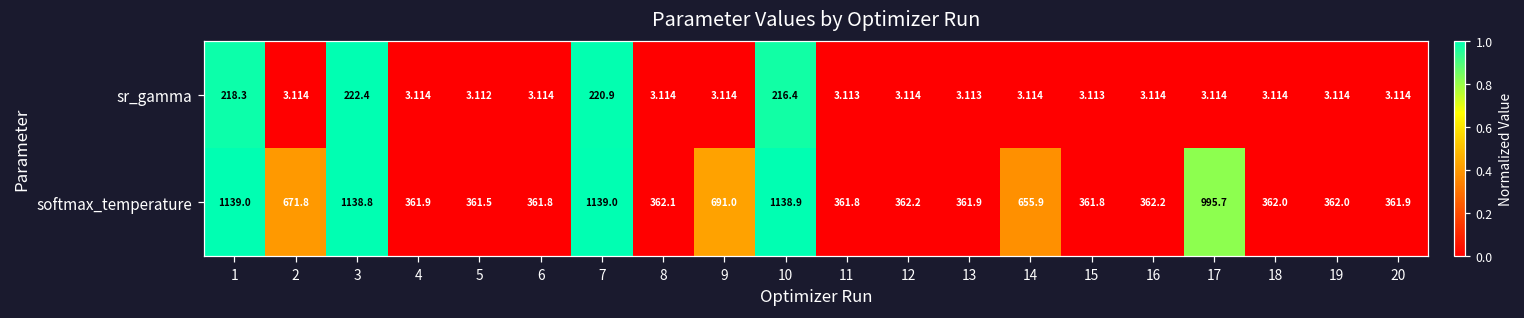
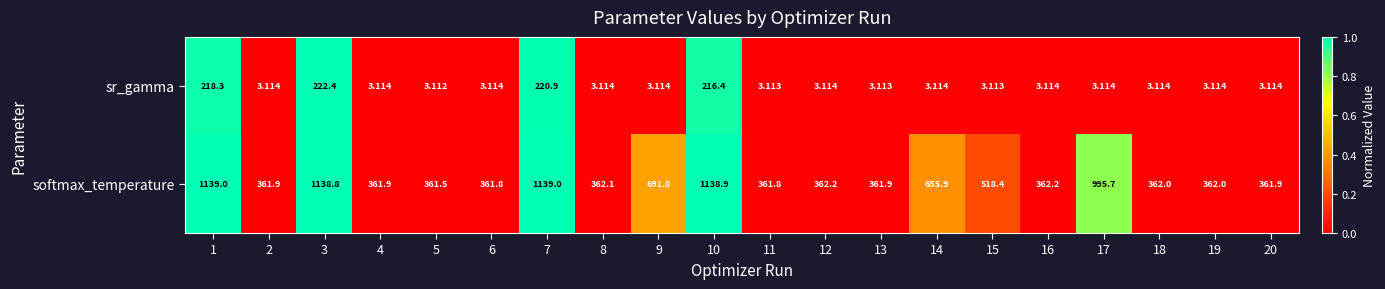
  {
    "sr_gamma": {
      "1": 218.3,
      "2": 3.114,
      "3": 222.4,
      "4": 3.114,
      "5": 3.112,
      "6": 3.114,
      "7": 220.9,
      "8": 3.114,
      "9": 3.114,
      "10": 216.4,
      "11": 3.113,
      "12": 3.114,
      "13": 3.113,
      "14": 3.114,
      "15": 3.113,
      "16": 3.114,
      "17": 3.114,
      "18": 3.114,
      "19": 3.114,
      "20": 3.114
    },
    "softmax_temperature": {
      "1": 1139.0,
-     "2": 671.8,
+     "2": 361.9,
      "3": 1138.8,
      "4": 361.9,
      "5": 361.5,
      "6": 361.8,
      "7": 1139.0,
      "8": 362.1,
      "9": 691.0,
      "10": 1138.9,
      "11": 361.8,
      "12": 362.2,
      "13": 361.9,
      "14": 655.9,
-     "15": 361.8,
+     "15": 518.4,
      "16": 362.2,
      "17": 995.7,
      "18": 362.0,
      "19": 362.0,
      "20": 361.9
    }
  }
